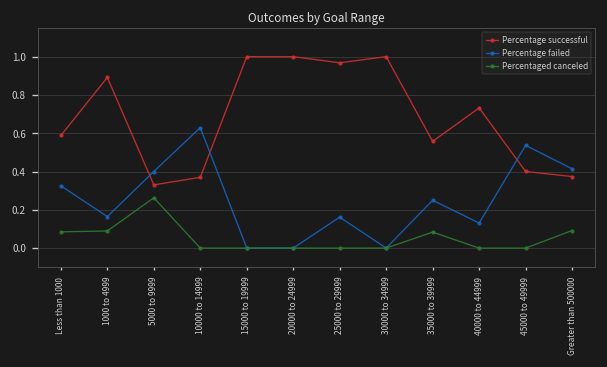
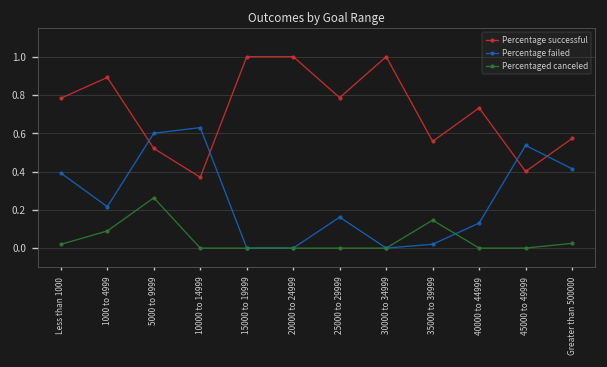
  {
    "Percentage successful": {
-     "Less than 1000": 0.59,
+     "Less than 1000": 0.78,
      "1000 to 4999": 0.89,
-     "5000 to 9999": 0.33,
+     "5000 to 9999": 0.52,
      "10000 to 14999": 0.37,
      "15000 to 19999": 1.00,
      "20000 to 24999": 1.00,
-     "25000 to 29999": 0.97,
+     "25000 to 29999": 0.79,
      "30000 to 34999": 1.00,
      "35000 to 39999": 0.56,
      "40000 to 44999": 0.73,
      "45000 to 49999": 0.40,
-     "Greater than 500000": 0.37
+     "Greater than 500000": 0.57
    },
    "Percentage failed": {
-     "Less than 1000": 0.33,
-     "1000 to 4999": 0.16,
-     "5000 to 9999": 0.4,
+     "Less than 1000": 0.39,
+     "1000 to 4999": 0.22,
+     "5000 to 9999": 0.6,
      "10000 to 14999": 0.63,
      "25000 to 29999": 0.16,
-     "35000 to 39999": 0.25,
+     "35000 to 39999": 0.02,
      "40000 to 44999": 0.13,
      "45000 to 49999": 0.54,
      "Greater than 500000": 0.41
    },
    "Percentaged canceled": {
-     "Less than 1000": 0.08,
+     "Less than 1000": 0.02,
      "1000 to 4999": 0.09,
      "5000 to 9999": 0.26,
      "10000 to 14999": 0.00,
      "25000 to 29999": 0.00,
-     "35000 to 39999": 0.08,
+     "35000 to 39999": 0.15,
      "40000 to 44999": 0.00,
      "45000 to 49999": 0.00,
-     "Greater than 500000": 0.09
+     "Greater than 500000": 0.02
    }
  }
